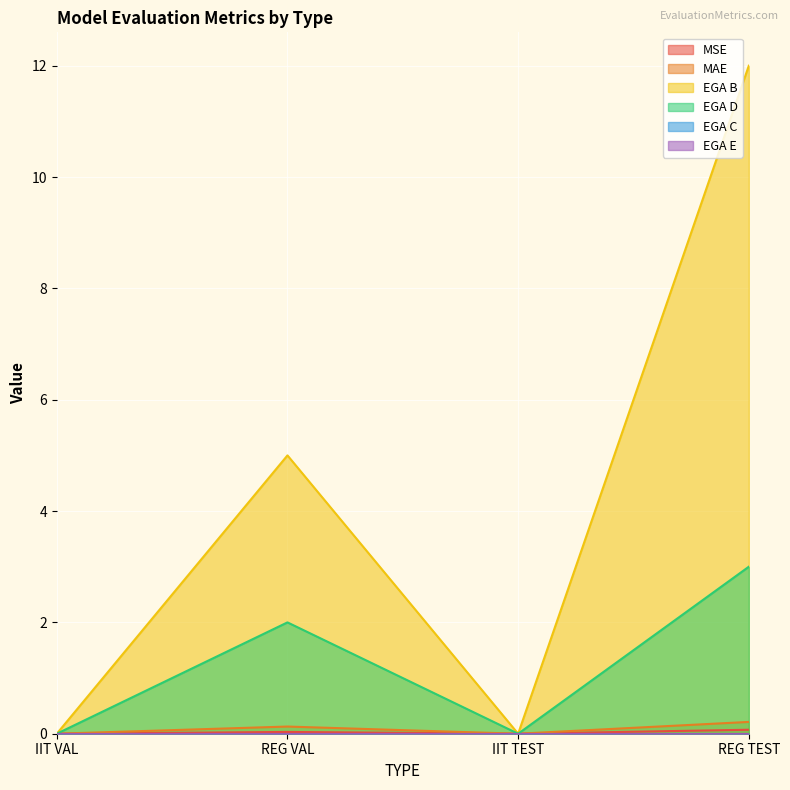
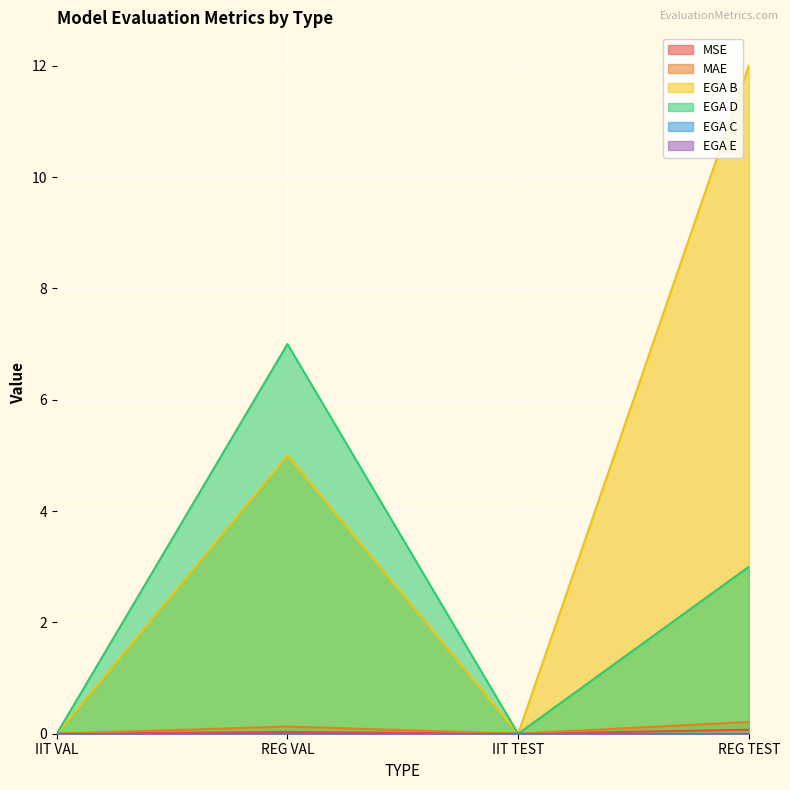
  {
    "EGA B": {
      "REG VAL": 5,
      "REG TEST": 12
    },
    "EGA D": {
-     "REG VAL": 2,
+     "REG VAL": 7,
      "REG TEST": 3
    },
    "EGA E": {
      "REG TEST": 0
    }
  }
